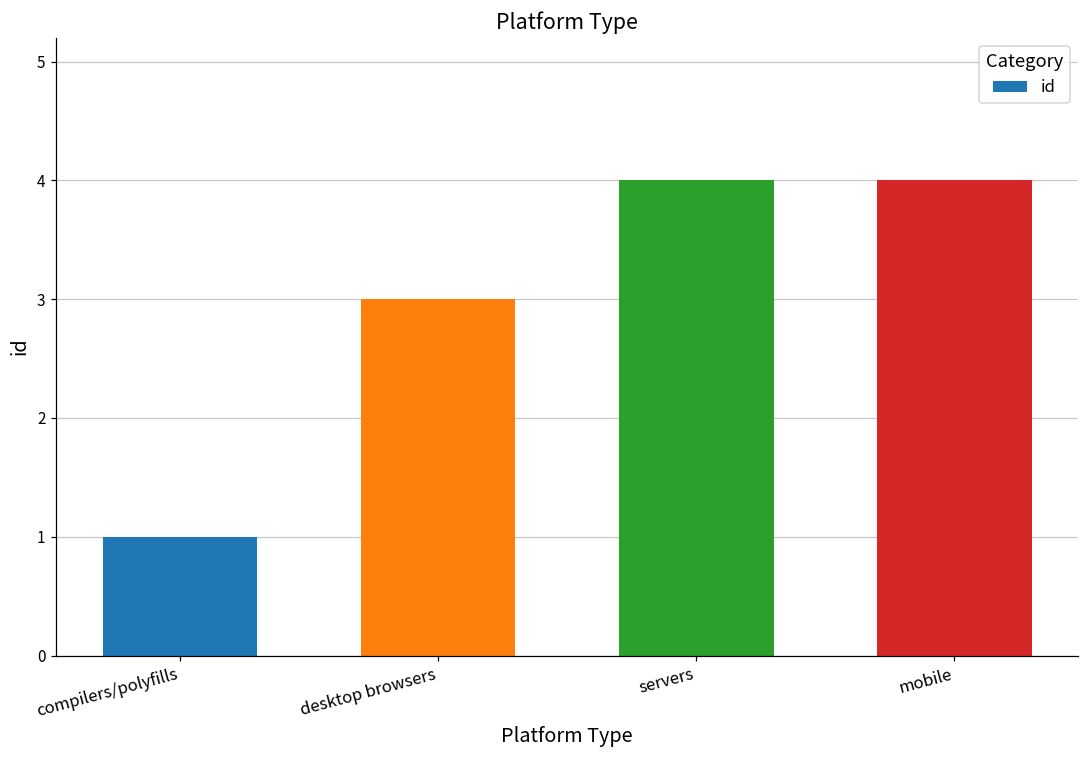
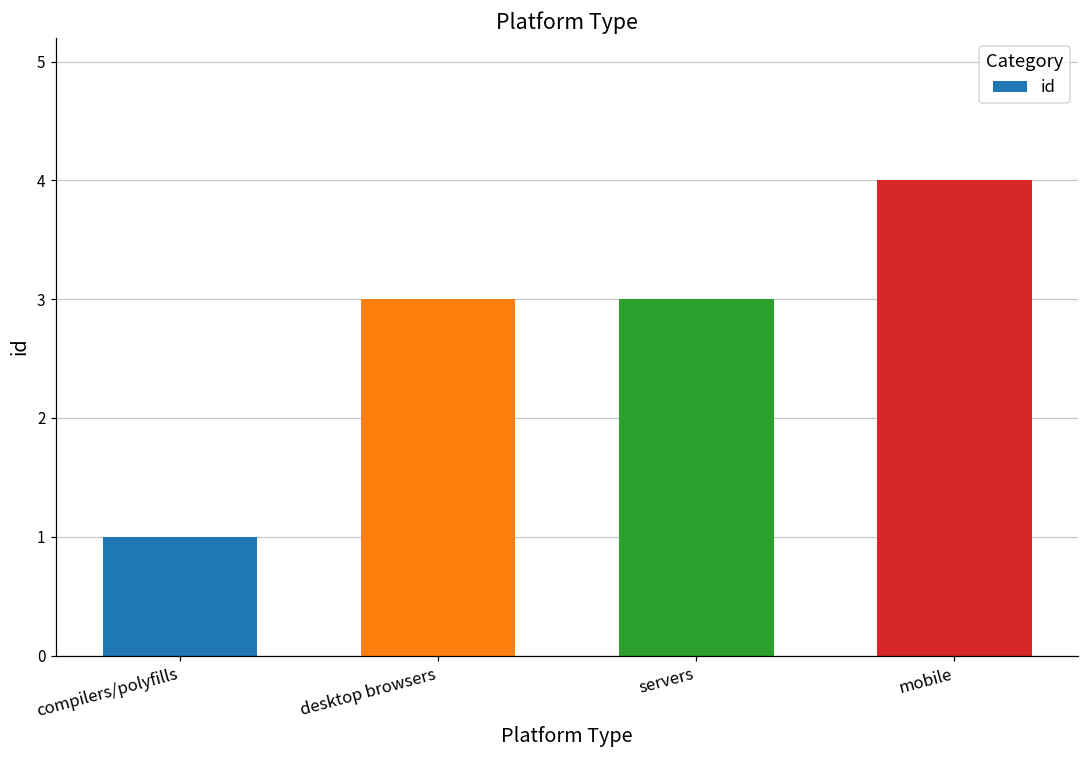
  {
    "compilers/polyfills": 1,
    "desktop browsers": 3,
-   "servers": 4,
+   "servers": 3,
    "mobile": 4
  }
